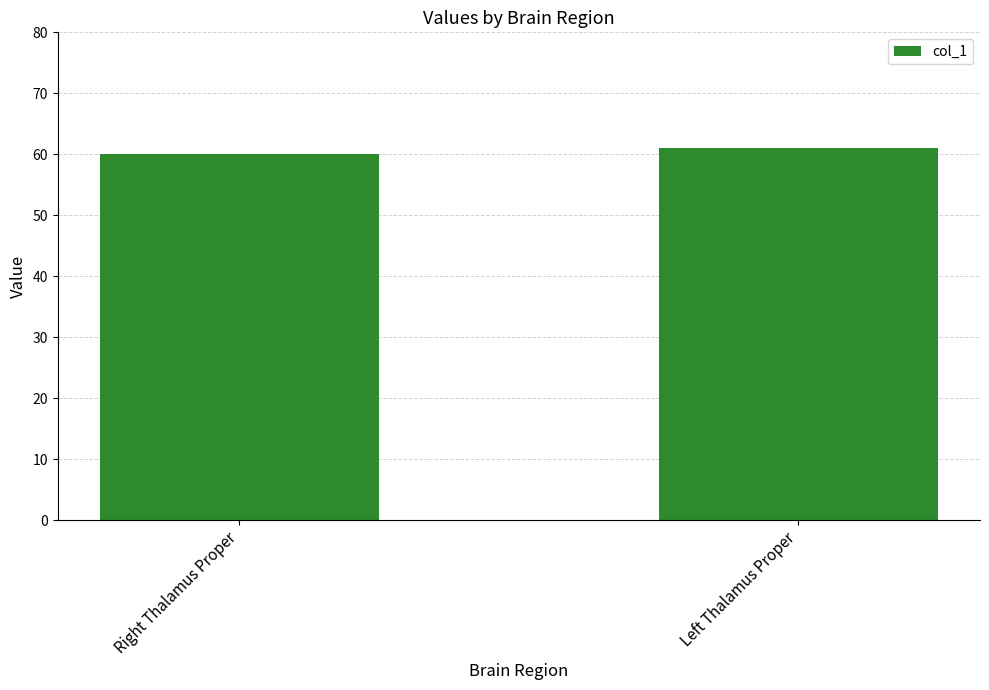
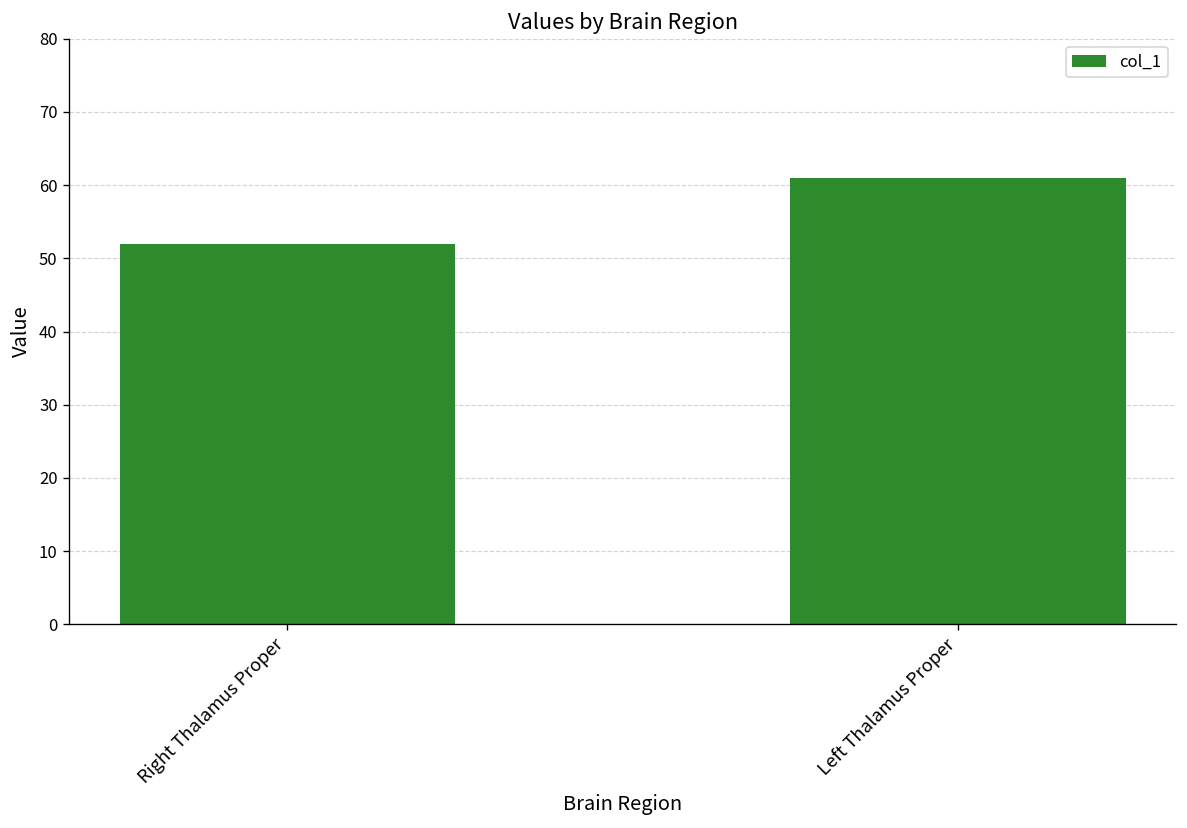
  {
-   "Right Thalamus Proper": 60,
+   "Right Thalamus Proper": 52,
    "Left Thalamus Proper": 61
  }
